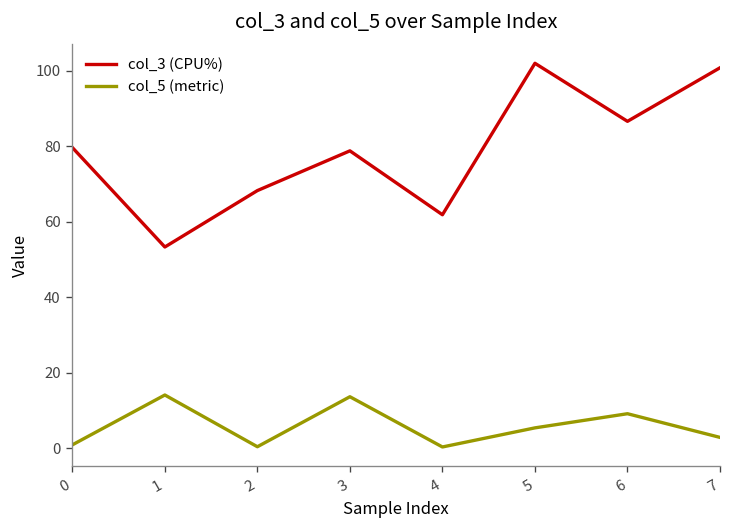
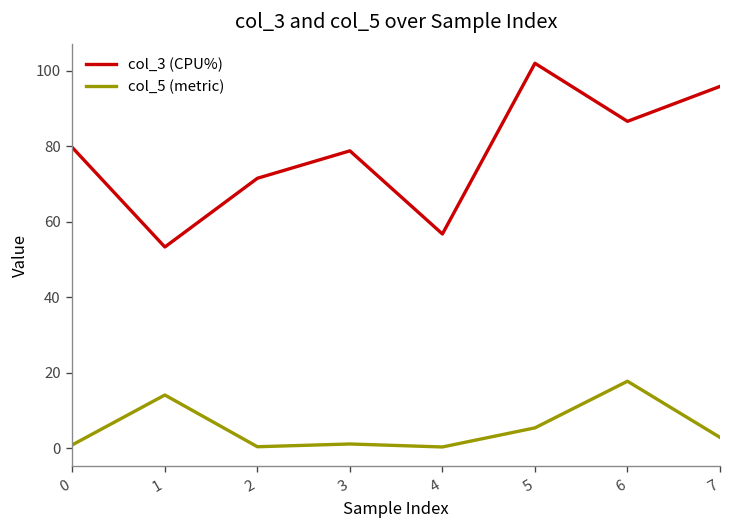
  {
    "col_3 (CPU%)": {
      "0": 80,
      "1": 53,
-     "2": 68,
+     "2": 72,
      "3": 79,
-     "4": 62,
+     "4": 57,
      "5": 102,
      "6": 87,
-     "7": 101
+     "7": 96
    },
    "col_5 (metric)": {
      "0": 1,
      "1": 14,
      "2": 0,
-     "3": 14,
+     "3": 1,
      "4": 0,
      "5": 5,
-     "6": 9,
+     "6": 18,
      "7": 3
    }
  }
